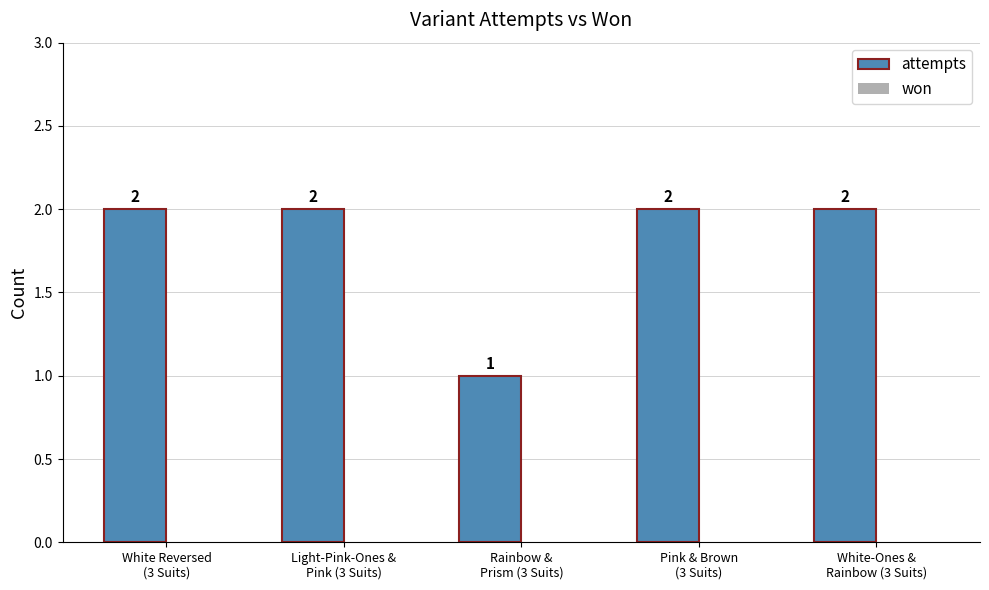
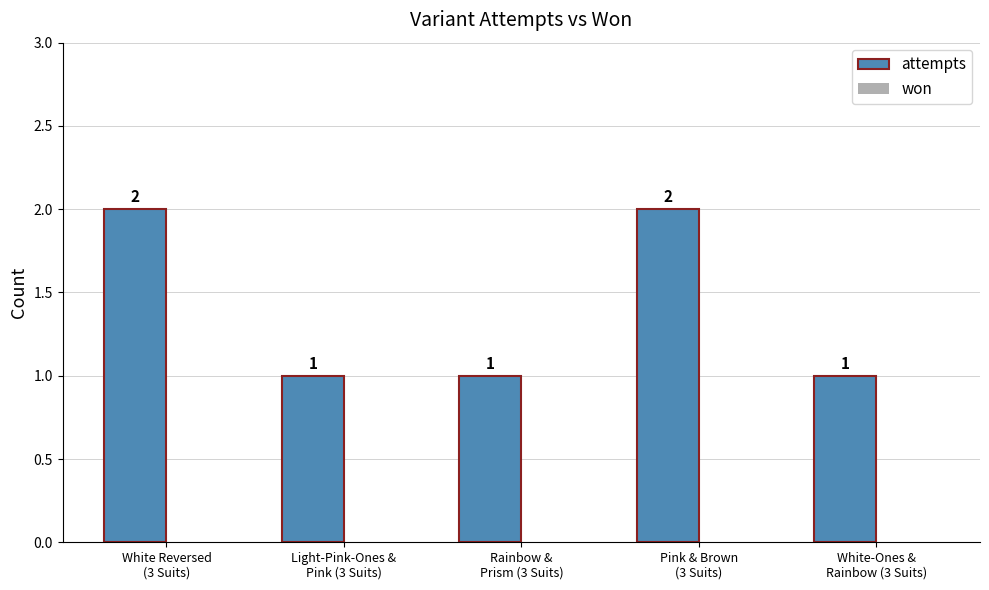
  {
    "attempts": {
      "White Reversed (3 Suits)": 2,
-     "Light-Pink-Ones & Pink (3 Suits)": 2,
+     "Light-Pink-Ones & Pink (3 Suits)": 1,
      "Rainbow & Prism (3 Suits)": 1,
      "Pink & Brown (3 Suits)": 2,
-     "White-Ones & Rainbow (3 Suits)": 2
+     "White-Ones & Rainbow (3 Suits)": 1
    },
    "won": {
      "White Reversed (3 Suits)": 0.00,
      "Light-Pink-Ones & Pink (3 Suits)": 0.00,
      "Rainbow & Prism (3 Suits)": 0.00,
      "Pink & Brown (3 Suits)": 0.00,
      "White-Ones & Rainbow (3 Suits)": 0.00
    }
  }
